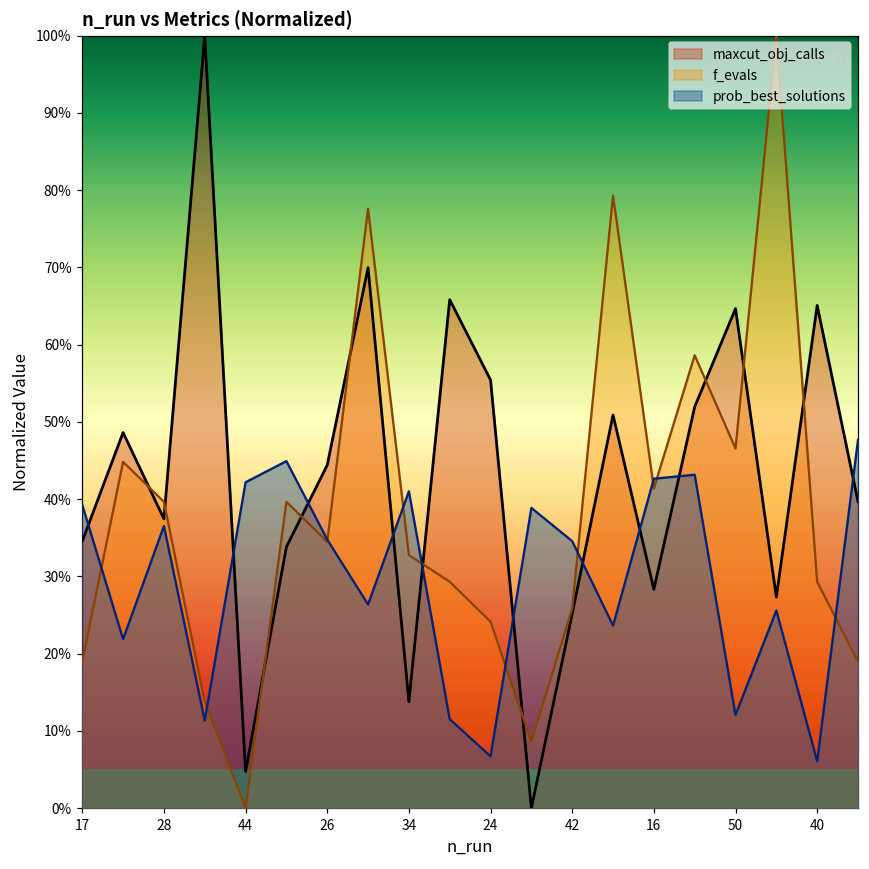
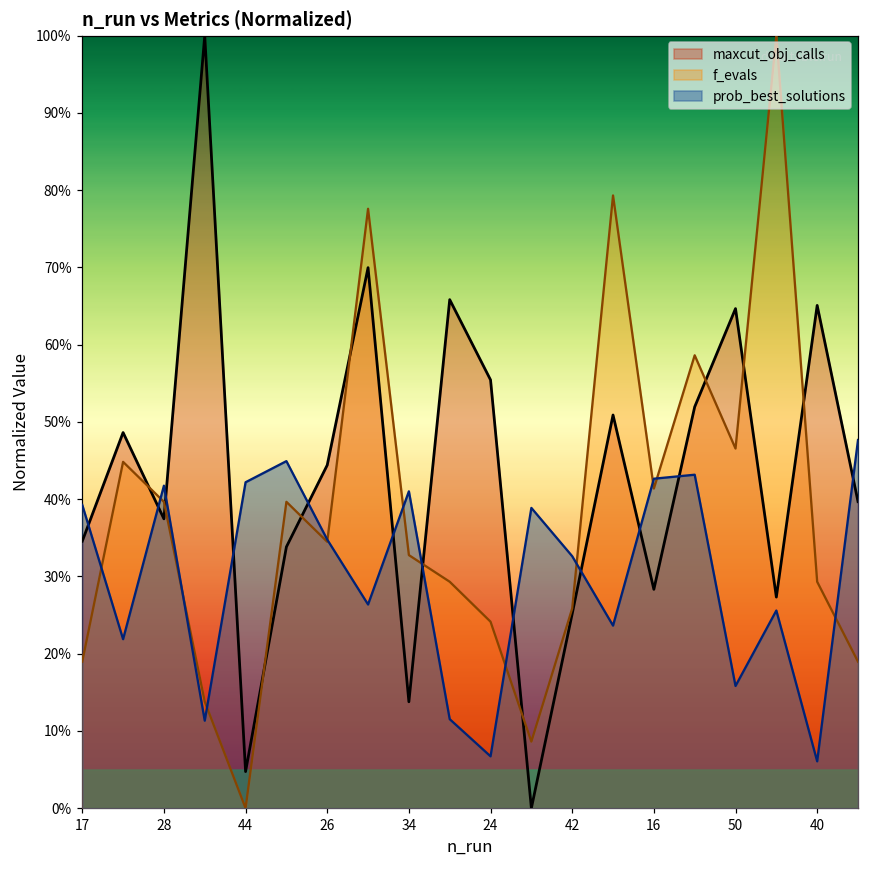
  {
    "prob_best_solutions": {
-     "28": "37%",
+     "28": "42%",
      "44": "42%",
      "34": "41%",
      "24": "7%",
-     "42": "35%",
+     "42": "33%",
      "16": "43%",
-     "50": "12%",
+     "50": "16%",
      "40": "6%"
    }
  }
